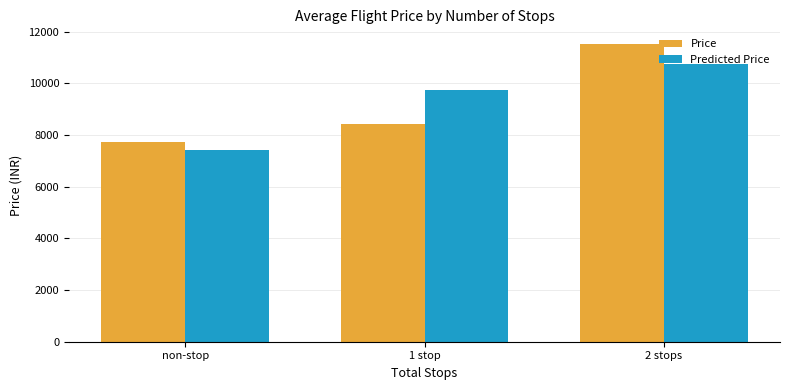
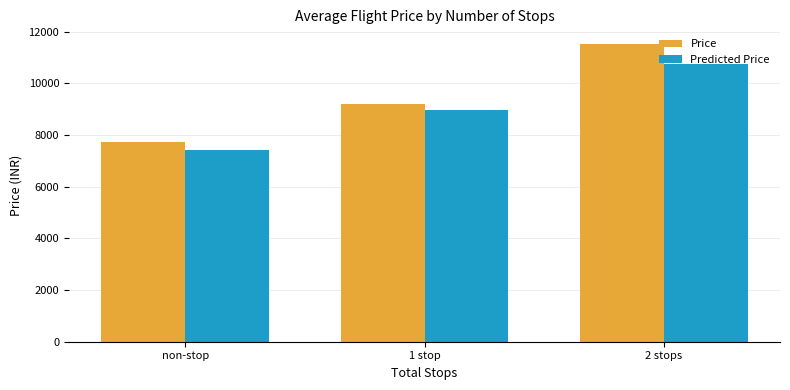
  {
    "Price": {
      "non-stop": 7700,
-     "1 stop": 8400,
+     "1 stop": 9200,
      "2 stops": 11500
    },
    "Predicted Price": {
      "non-stop": 7400,
-     "1 stop": 9700,
+     "1 stop": 9000,
      "2 stops": 10800
    }
  }
